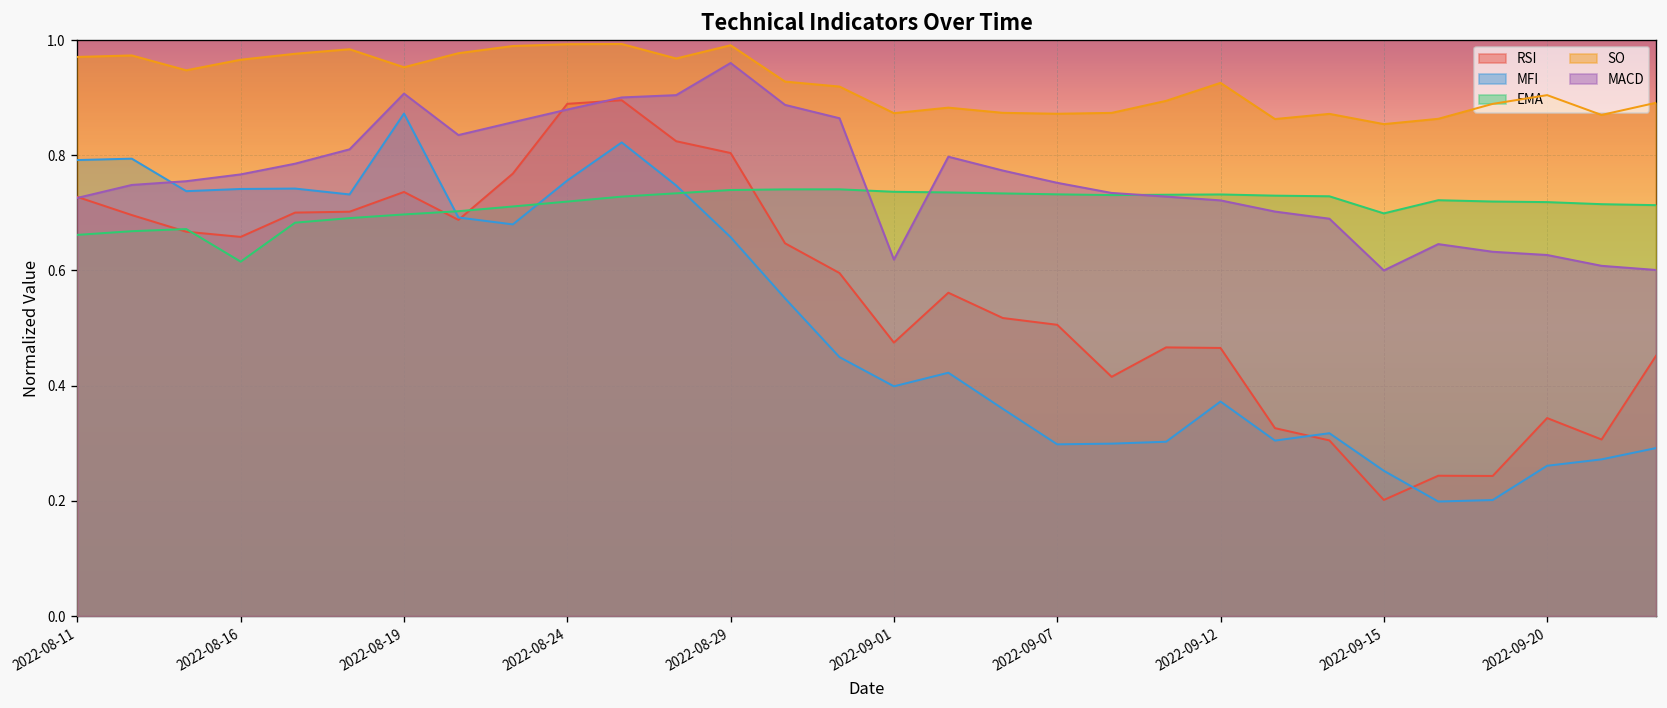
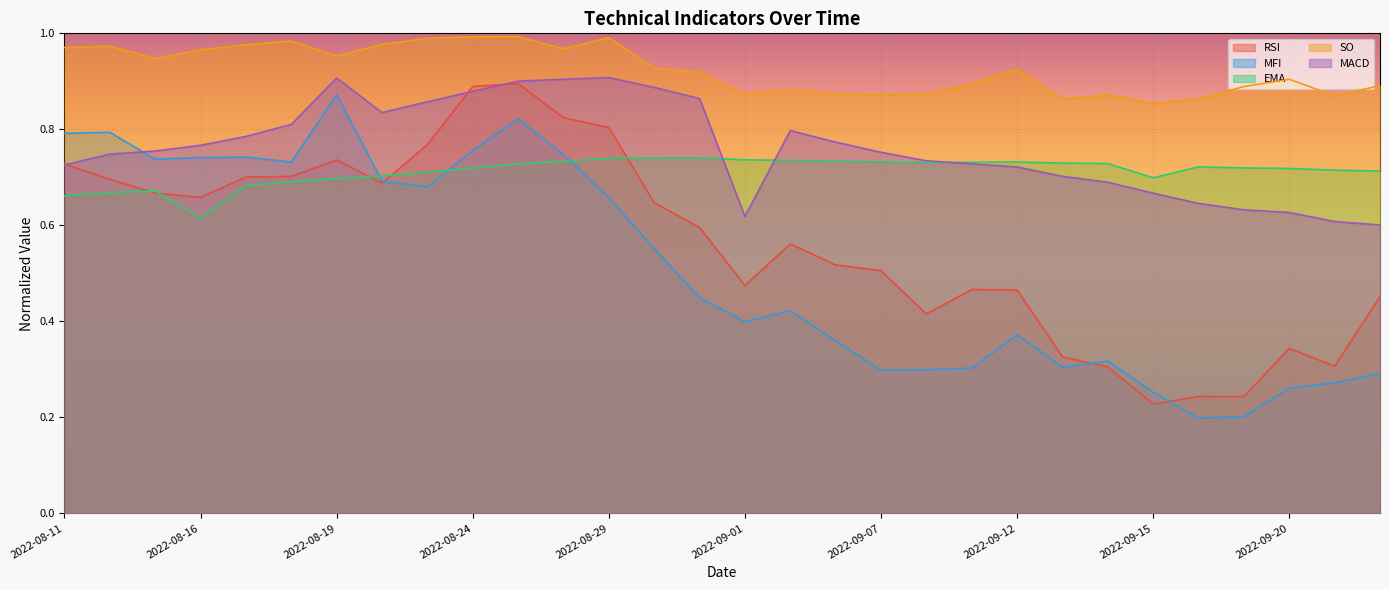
  {
    "RSI": {
      "2022-08-16": 0.66,
      "2022-08-19": 0.74,
      "2022-08-24": 0.89,
      "2022-08-29": 0.80,
      "2022-09-01": 0.47,
      "2022-09-07": 0.51,
      "2022-09-12": 0.47,
-     "2022-09-15": 0.20,
+     "2022-09-15": 0.23,
      "2022-09-20": 0.34
    },
    "MFI": {
      "2022-08-11": 0.79,
      "2022-08-16": 0.74,
      "2022-08-19": 0.87,
      "2022-08-24": 0.76,
      "2022-08-29": 0.66,
      "2022-09-01": 0.40,
      "2022-09-07": 0.30,
      "2022-09-12": 0.37,
      "2022-09-15": 0.25,
      "2022-09-20": 0.26
    },
    "EMA": {
      "2022-08-11": 0.66,
      "2022-08-16": 0.62,
      "2022-08-19": 0.70,
      "2022-08-24": 0.72,
      "2022-08-29": 0.74,
      "2022-09-01": 0.74,
      "2022-09-07": 0.73,
      "2022-09-12": 0.73,
      "2022-09-15": 0.70,
      "2022-09-20": 0.72
    },
    "SO": {
      "2022-08-11": 0.97,
      "2022-08-16": 0.97,
      "2022-08-19": 0.95,
      "2022-08-24": 0.99,
      "2022-08-29": 0.99,
      "2022-09-01": 0.87,
      "2022-09-07": 0.87,
      "2022-09-12": 0.93,
      "2022-09-15": 0.85
    },
    "MACD": {
      "2022-08-16": 0.77,
      "2022-08-19": 0.91,
      "2022-08-24": 0.88,
-     "2022-08-29": 0.96,
+     "2022-08-29": 0.91,
      "2022-09-01": 0.62,
      "2022-09-07": 0.75,
      "2022-09-12": 0.72,
-     "2022-09-15": 0.60,
+     "2022-09-15": 0.67,
      "2022-09-20": 0.63
    }
  }
